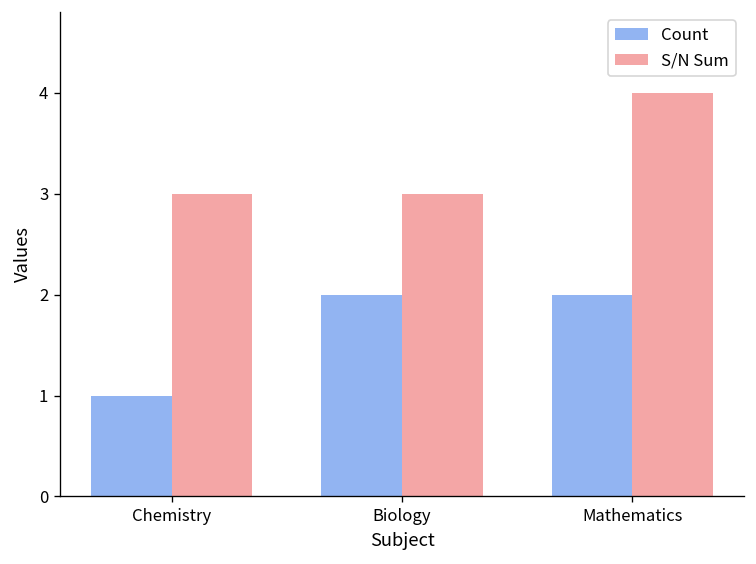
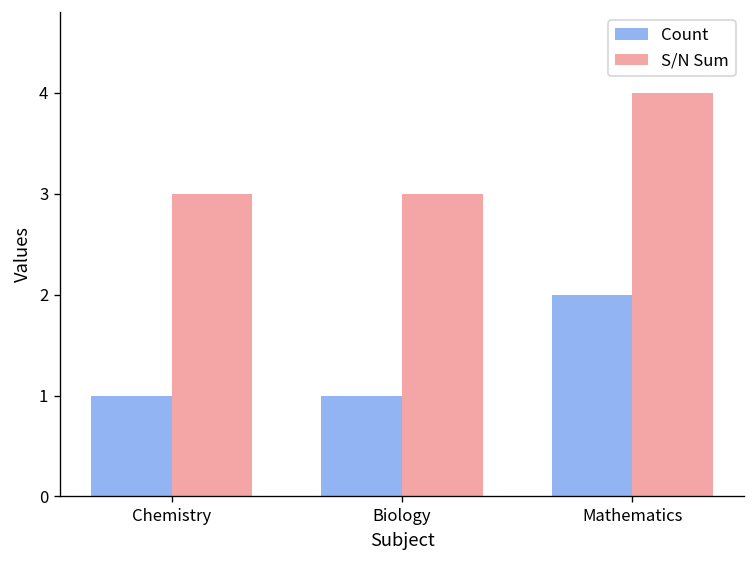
  {
    "Count": {
      "Chemistry": 1,
-     "Biology": 2,
+     "Biology": 1,
      "Mathematics": 2
    },
    "S/N Sum": {
      "Chemistry": 3,
      "Biology": 3,
      "Mathematics": 4
    }
  }
